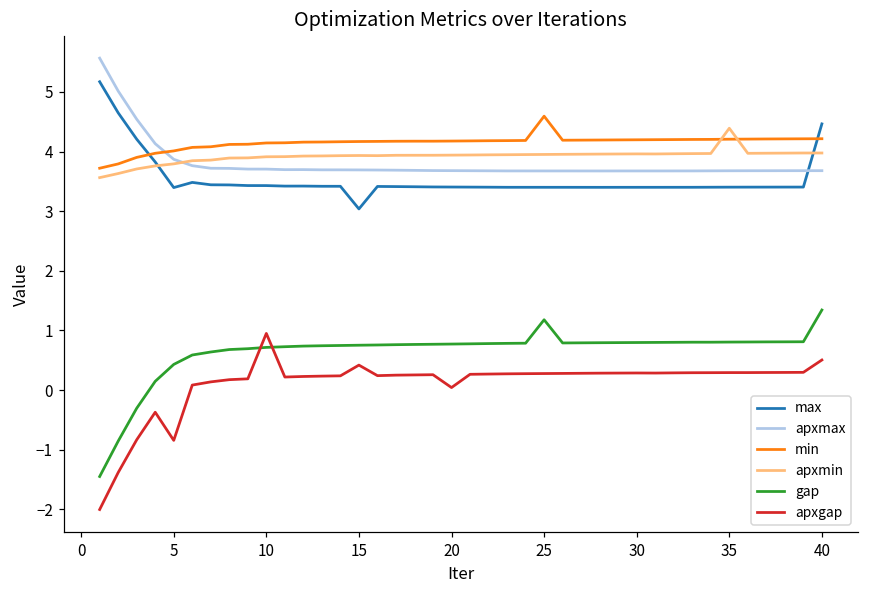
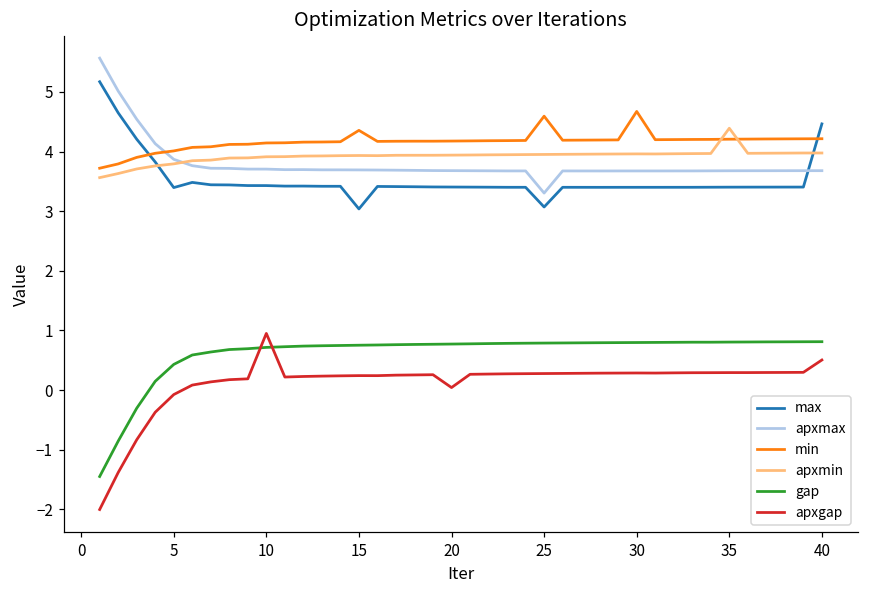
  {
    "max": {
      "5": 3.4,
      "10": 3.4,
      "15": 3.0,
      "20": 3.4,
-     "25": 3.4,
+     "25": 3.1,
      "30": 3.4,
      "35": 3.4,
      "40": 4.5
    },
    "apxmax": {
      "5": 3.9,
      "10": 3.7,
      "15": 3.7,
      "20": 3.7,
-     "25": 3.7,
+     "25": 3.3,
      "30": 3.7,
      "35": 3.7,
      "40": 3.7
    },
    "min": {
      "5": 4.0,
      "10": 4.1,
-     "15": 4.2,
+     "15": 4.4,
      "20": 4.2,
      "25": 4.6,
-     "30": 4.2,
+     "30": 4.7,
      "35": 4.2,
      "40": 4.2
    },
    "apxmin": {
      "5": 3.8,
      "10": 3.9,
      "15": 3.9,
      "20": 3.9,
      "25": 4.0,
      "30": 4.0,
      "35": 4.4,
      "40": 4.0
    },
    "gap": {
      "5": 0.4,
      "10": 0.7,
      "15": 0.8,
      "20": 0.8,
-     "25": 1.2,
+     "25": 0.8,
      "30": 0.8,
      "35": 0.8,
-     "40": 1.3
+     "40": 0.8
    },
    "apxgap": {
-     "5": -0.8,
+     "5": -0.1,
      "10": 0.9,
-     "15": 0.4,
+     "15": 0.2,
      "20": 0.0,
      "25": 0.3,
      "30": 0.3,
      "35": 0.3,
      "40": 0.5
    }
  }
